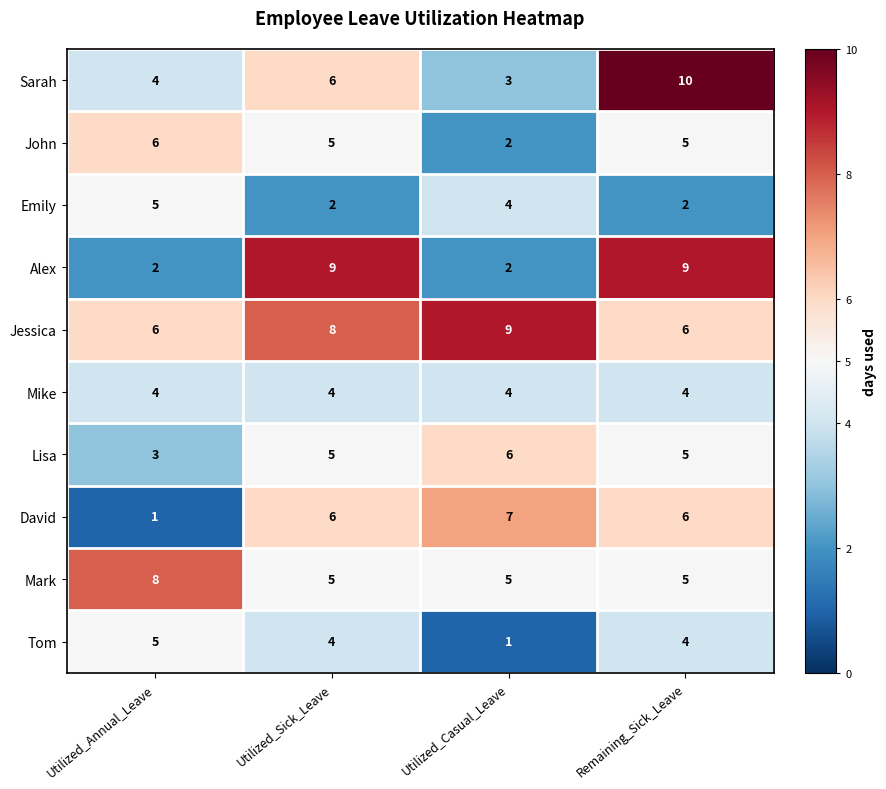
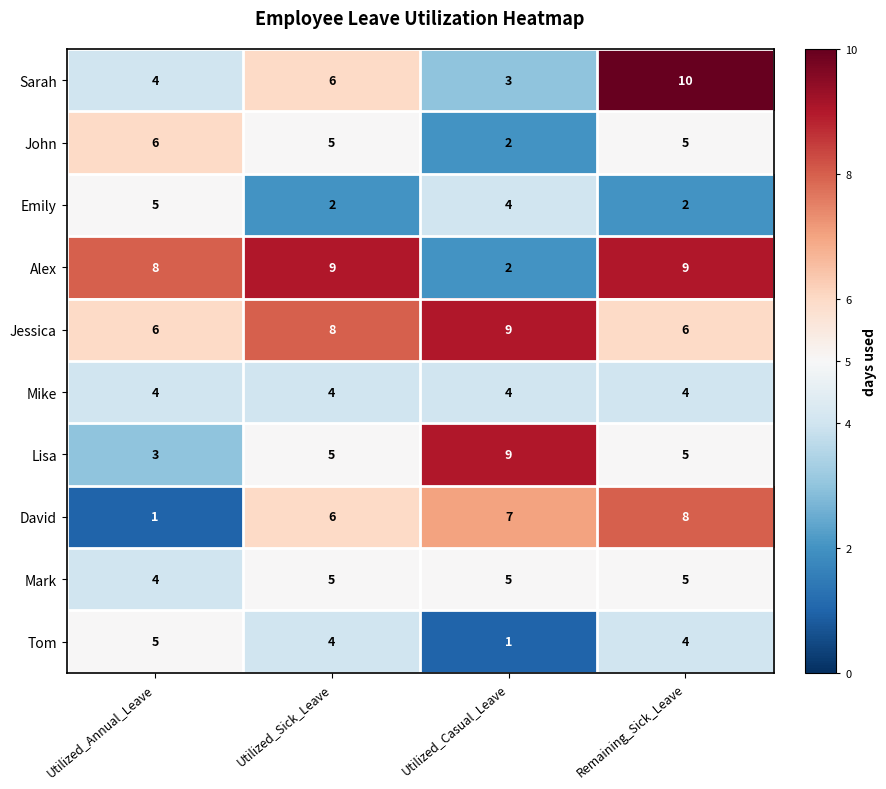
  {
    "Sarah": {
      "Utilized_Annual_Leave": 4,
      "Utilized_Sick_Leave": 6,
      "Utilized_Casual_Leave": 3,
      "Remaining_Sick_Leave": 10
    },
    "John": {
      "Utilized_Annual_Leave": 6,
      "Utilized_Sick_Leave": 5,
      "Utilized_Casual_Leave": 2,
      "Remaining_Sick_Leave": 5
    },
    "Emily": {
      "Utilized_Annual_Leave": 5,
      "Utilized_Sick_Leave": 2,
      "Utilized_Casual_Leave": 4,
      "Remaining_Sick_Leave": 2
    },
    "Alex": {
-     "Utilized_Annual_Leave": 2,
+     "Utilized_Annual_Leave": 8,
      "Utilized_Sick_Leave": 9,
      "Utilized_Casual_Leave": 2,
      "Remaining_Sick_Leave": 9
    },
    "Jessica": {
      "Utilized_Annual_Leave": 6,
      "Utilized_Sick_Leave": 8,
      "Utilized_Casual_Leave": 9,
      "Remaining_Sick_Leave": 6
    },
    "Mike": {
      "Utilized_Annual_Leave": 4,
      "Utilized_Sick_Leave": 4,
      "Utilized_Casual_Leave": 4,
      "Remaining_Sick_Leave": 4
    },
    "Lisa": {
      "Utilized_Annual_Leave": 3,
      "Utilized_Sick_Leave": 5,
-     "Utilized_Casual_Leave": 6,
+     "Utilized_Casual_Leave": 9,
      "Remaining_Sick_Leave": 5
    },
    "David": {
      "Utilized_Annual_Leave": 1,
      "Utilized_Sick_Leave": 6,
      "Utilized_Casual_Leave": 7,
-     "Remaining_Sick_Leave": 6
+     "Remaining_Sick_Leave": 8
    },
    "Mark": {
-     "Utilized_Annual_Leave": 8,
+     "Utilized_Annual_Leave": 4,
      "Utilized_Sick_Leave": 5,
      "Utilized_Casual_Leave": 5,
      "Remaining_Sick_Leave": 5
    },
    "Tom": {
      "Utilized_Annual_Leave": 5,
      "Utilized_Sick_Leave": 4,
      "Utilized_Casual_Leave": 1,
      "Remaining_Sick_Leave": 4
    }
  }
